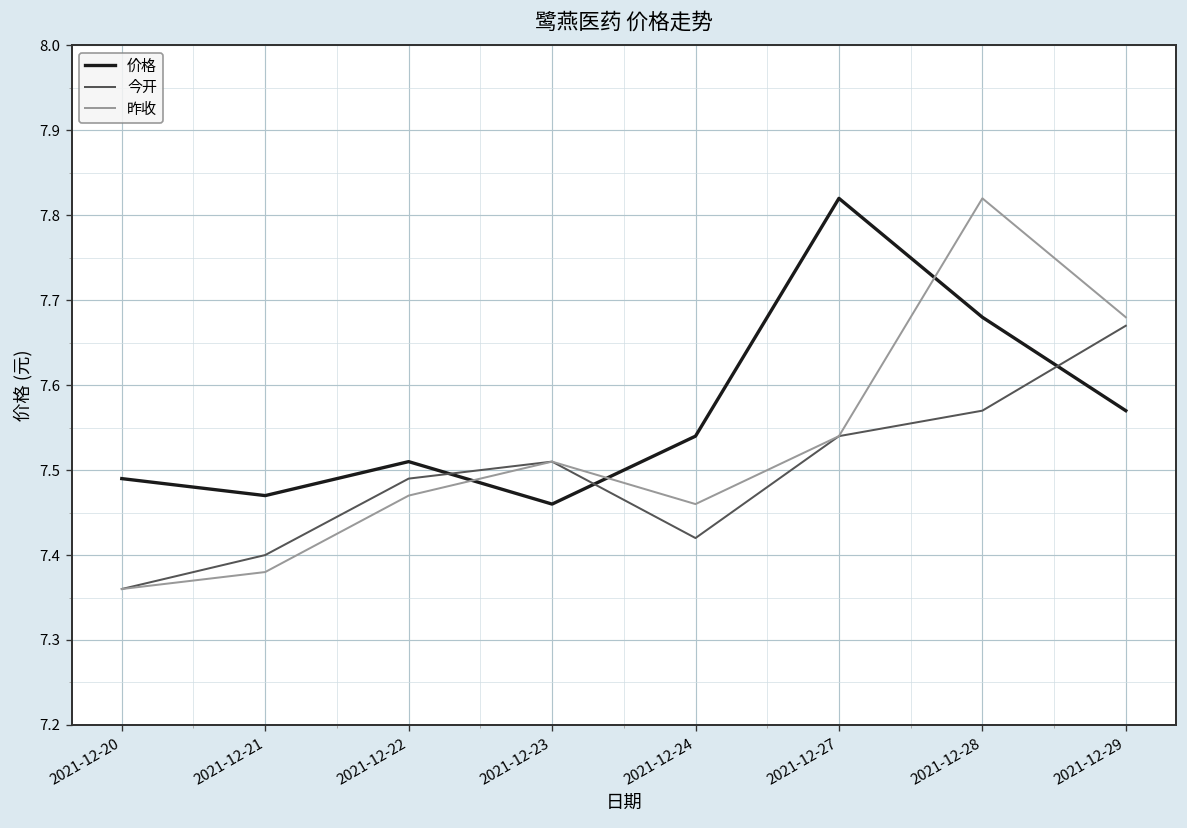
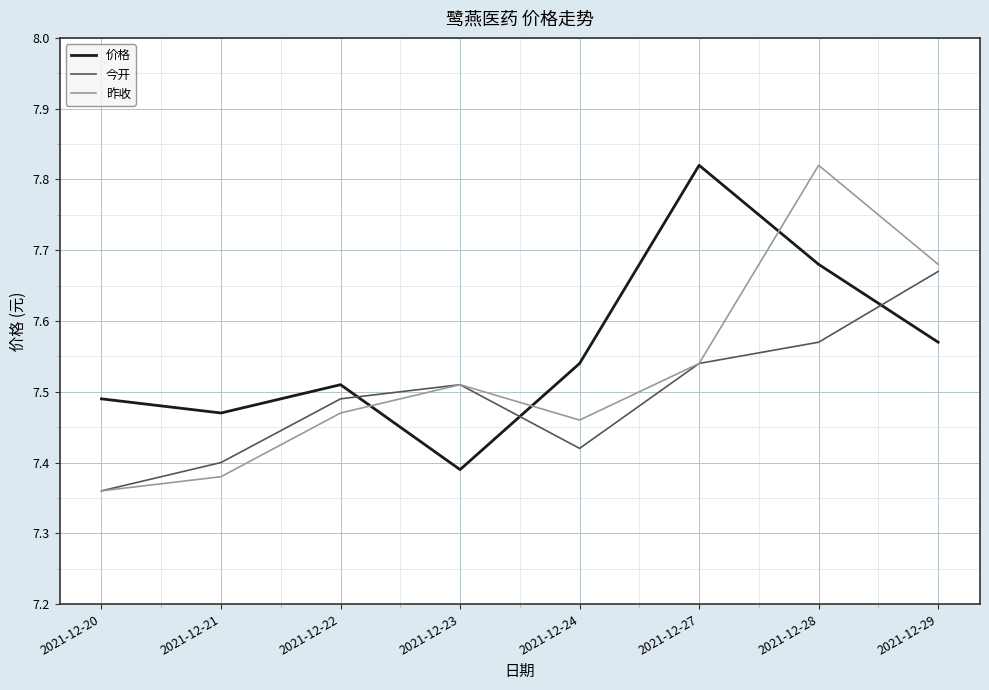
  {
    "价格": {
      "2021-12-20": 7.49,
      "2021-12-21": 7.47,
      "2021-12-22": 7.51,
-     "2021-12-23": 7.46,
+     "2021-12-23": 7.39,
      "2021-12-24": 7.54,
      "2021-12-27": 7.82,
      "2021-12-28": 7.68,
      "2021-12-29": 7.57
    },
    "今开": {
      "2021-12-21": 7.40,
      "2021-12-22": 7.49,
      "2021-12-24": 7.42,
      "2021-12-28": 7.57,
      "2021-12-29": 7.67
    },
    "昨收": {
      "2021-12-21": 7.38,
      "2021-12-22": 7.47,
      "2021-12-24": 7.46,
      "2021-12-28": 7.82,
      "2021-12-29": 7.68
    }
  }
